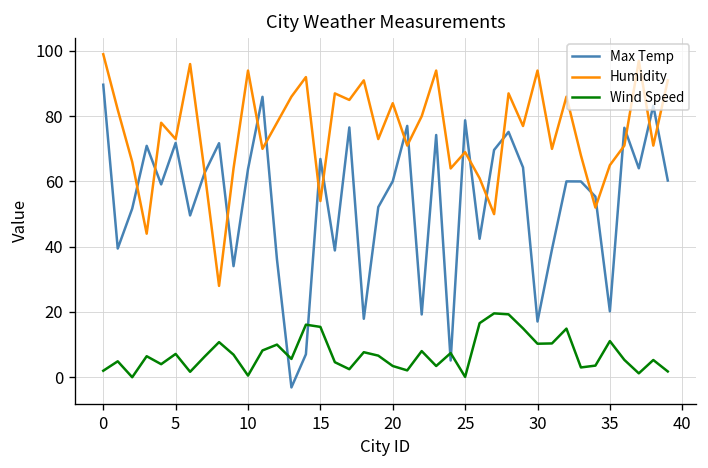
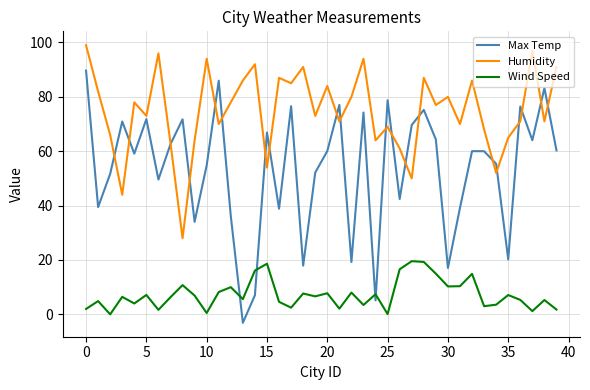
  {
    "Max Temp": {
      "0": 90,
      "5": 72,
-     "10": 64,
+     "10": 55,
      "15": 67,
      "20": 60,
      "25": 79,
      "30": 17,
      "35": 20
    },
    "Humidity": {
      "0": 99,
      "5": 73,
      "10": 94,
      "15": 54,
      "20": 84,
      "25": 69,
-     "30": 94,
+     "30": 80,
      "35": 65
    },
    "Wind Speed": {
      "0": 2,
      "5": 7,
      "10": 1,
-     "15": 15,
-     "20": 3,
+     "15": 19,
+     "20": 8,
      "25": 0,
      "30": 10,
-     "35": 11
+     "35": 7
    }
  }
